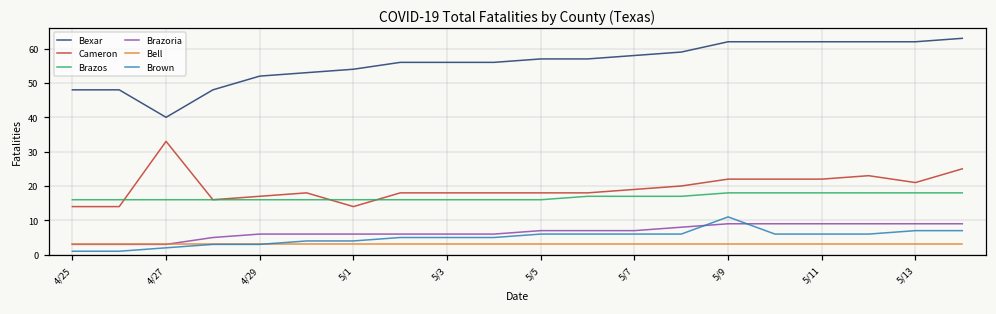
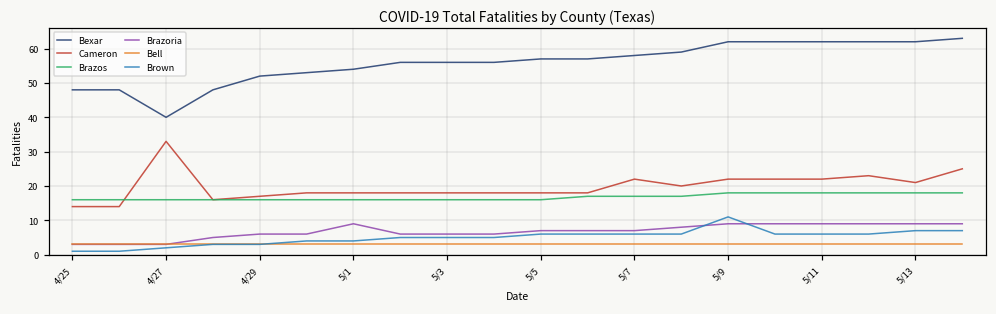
  {
    "Bexar": {
      "4/25": 48,
      "4/27": 40,
      "4/29": 52,
      "5/1": 54,
      "5/3": 56,
      "5/5": 57,
      "5/7": 58,
      "5/9": 62,
      "5/11": 62,
      "5/13": 62
    },
    "Cameron": {
      "4/25": 14,
      "4/27": 33,
      "4/29": 17,
-     "5/1": 14,
+     "5/1": 18,
      "5/3": 18,
      "5/5": 18,
-     "5/7": 19,
+     "5/7": 22,
      "5/9": 22,
      "5/11": 22,
      "5/13": 21
    },
    "Brazos": {
      "4/25": 16,
      "4/27": 16,
      "4/29": 16,
      "5/1": 16,
      "5/3": 16,
      "5/5": 16,
      "5/7": 17,
      "5/9": 18,
      "5/11": 18,
      "5/13": 18
    },
    "Brazoria": {
      "4/29": 6,
-     "5/1": 6,
+     "5/1": 9,
      "5/3": 6,
      "5/5": 7,
      "5/7": 7,
      "5/9": 9,
      "5/11": 9,
      "5/13": 9
    },
    "Bell": {
      "5/1": 3,
      "5/3": 3,
      "5/5": 3,
      "5/7": 3,
      "5/9": 3,
      "5/11": 3,
      "5/13": 3
    },
    "Brown": {
      "4/25": 1,
      "4/27": 2,
      "5/1": 4,
      "5/3": 5,
      "5/5": 6,
      "5/7": 6,
      "5/9": 11,
      "5/11": 6,
      "5/13": 7
    }
  }
